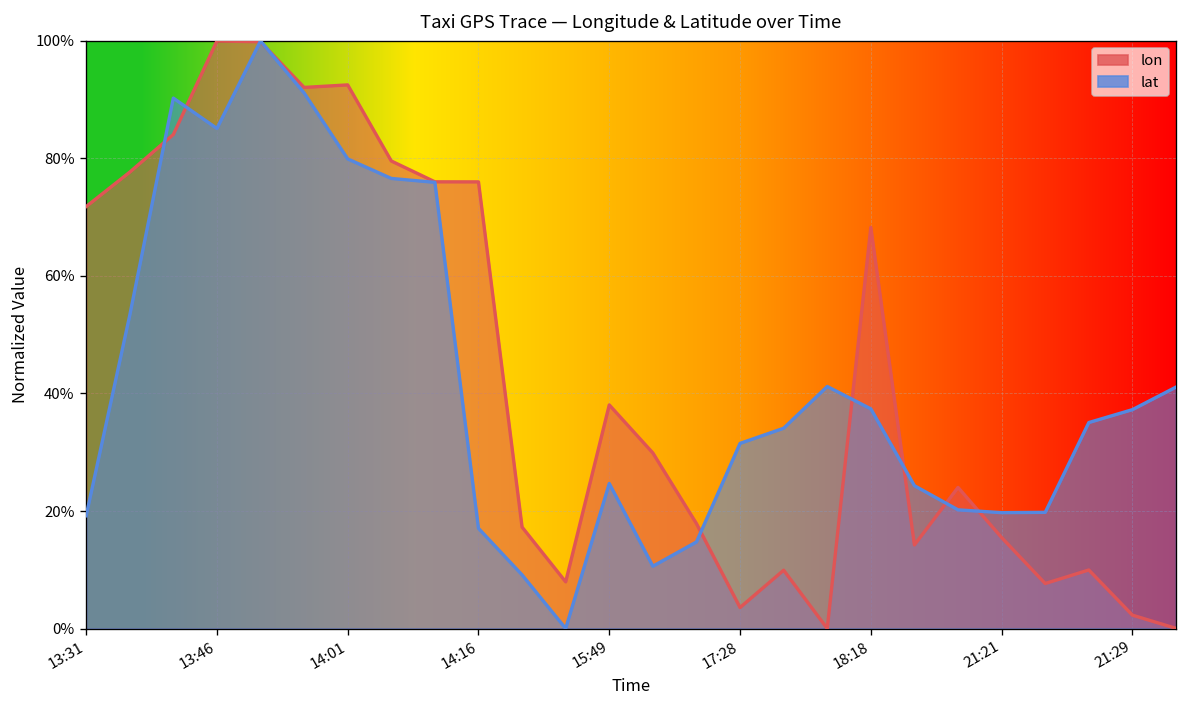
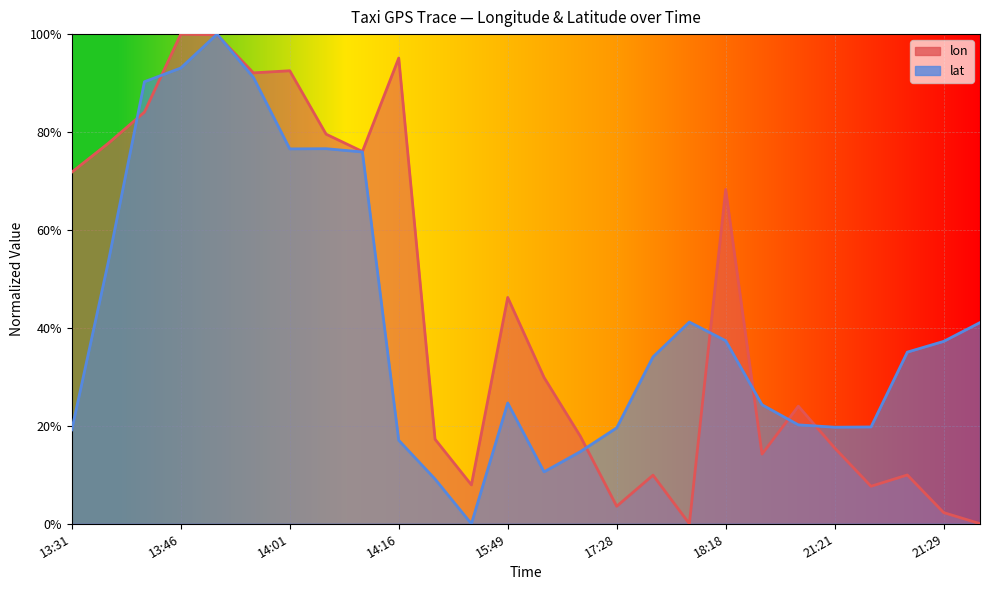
  {
    "lon": {
      "13:31": "72%",
      "13:46": "100%",
      "14:01": "93%",
-     "14:16": "76%",
-     "15:49": "38%",
+     "14:16": "95%",
+     "15:49": "46%",
      "17:28": "4%",
      "18:18": "68%",
      "21:21": "15%",
      "21:29": "2%"
    },
    "lat": {
      "13:31": "19%",
-     "13:46": "85%",
-     "14:01": "80%",
+     "13:46": "93%",
+     "14:01": "77%",
      "14:16": "17%",
      "15:49": "25%",
-     "17:28": "32%",
+     "17:28": "20%",
      "18:18": "37%",
      "21:21": "20%",
      "21:29": "37%"
    }
  }
